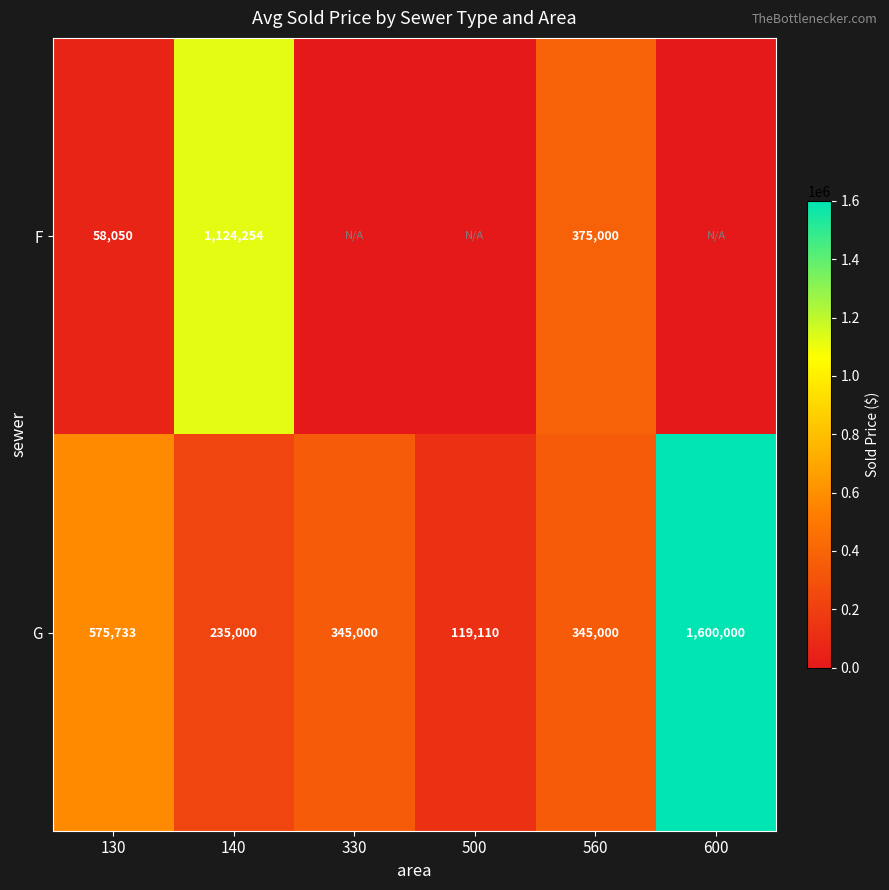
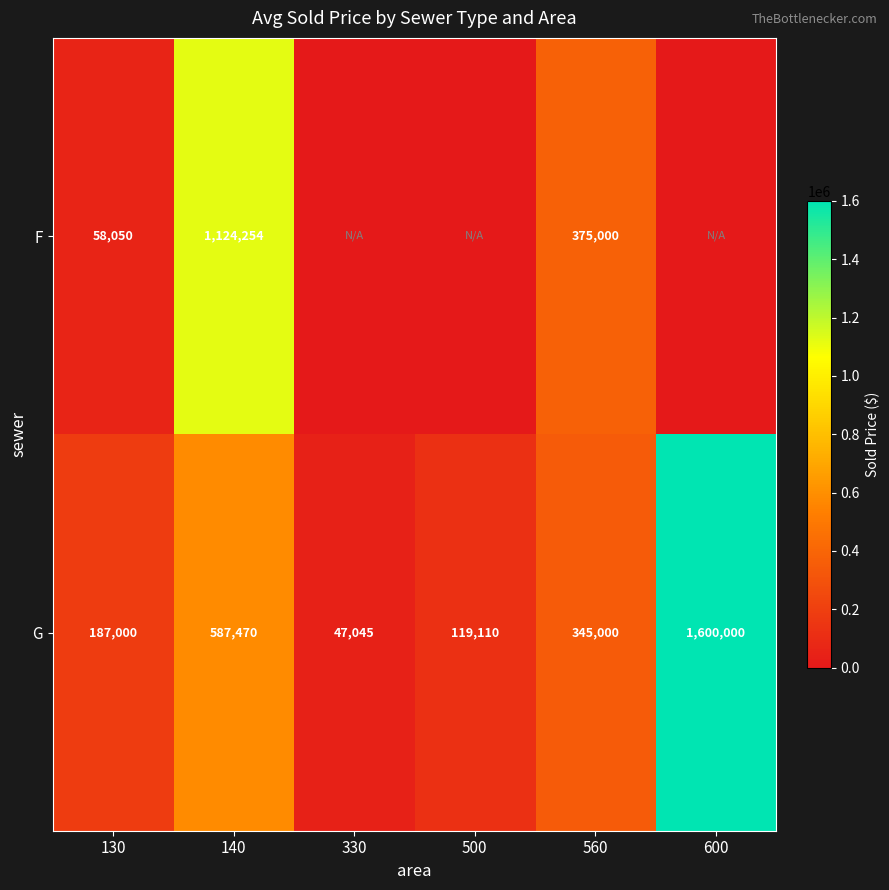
  {
    "F": {
      "130": "58,050",
      "140": "1,124,254",
      "560": "375,000"
    },
    "G": {
-     "130": "575,733",
-     "140": "235,000",
-     "330": "345,000",
+     "130": "187,000",
+     "140": "587,470",
+     "330": "47,045",
      "500": "119,110",
      "560": "345,000",
      "600": "1,600,000"
    }
  }
